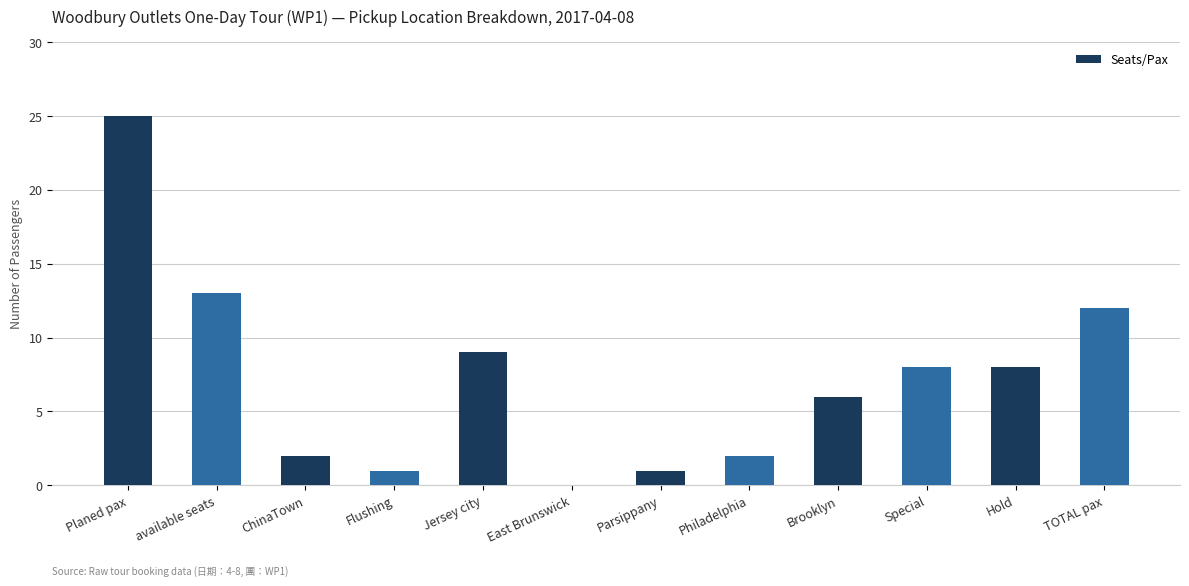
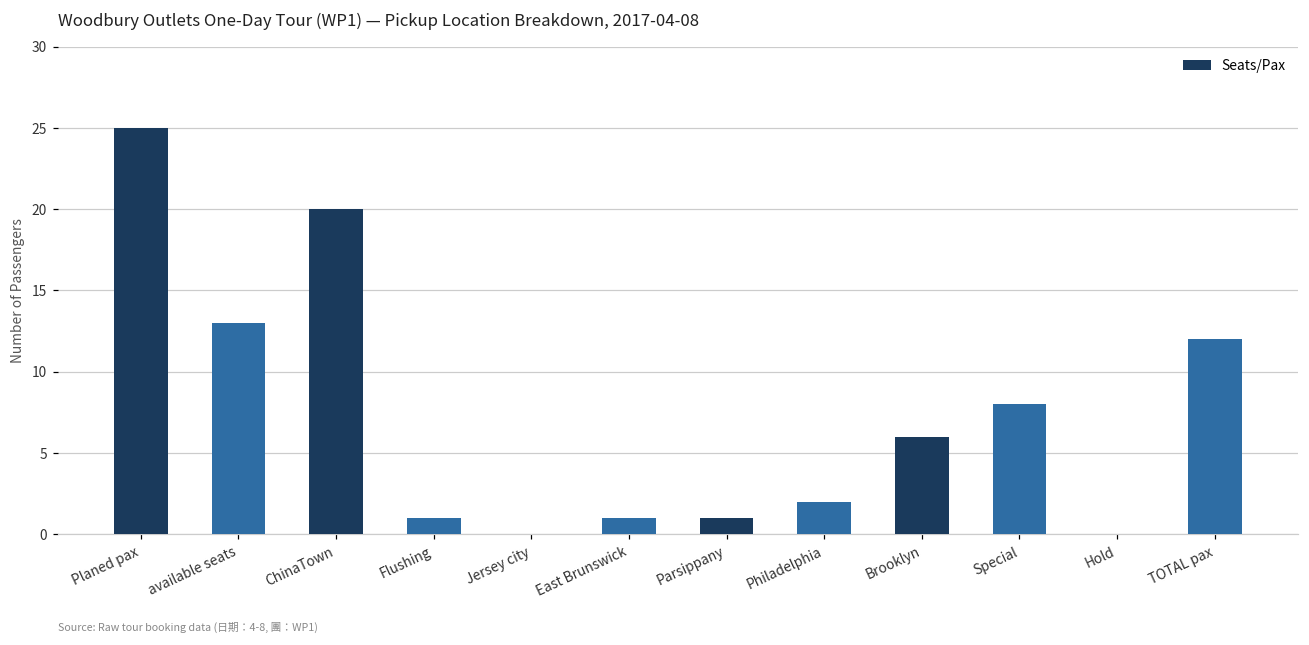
  {
    "Planed pax": 25,
    "available seats": 13,
-   "ChinaTown": 2,
+   "ChinaTown": 20,
    "Flushing": 1,
-   "Jersey city": 9,
-   "East Brunswick": 0,
+   "Jersey city": 0,
+   "East Brunswick": 1,
    "Parsippany": 1,
    "Philadelphia": 2,
    "Brooklyn": 6,
    "Special": 8,
-   "Hold": 8,
+   "Hold": 0,
    "TOTAL pax": 12
  }
